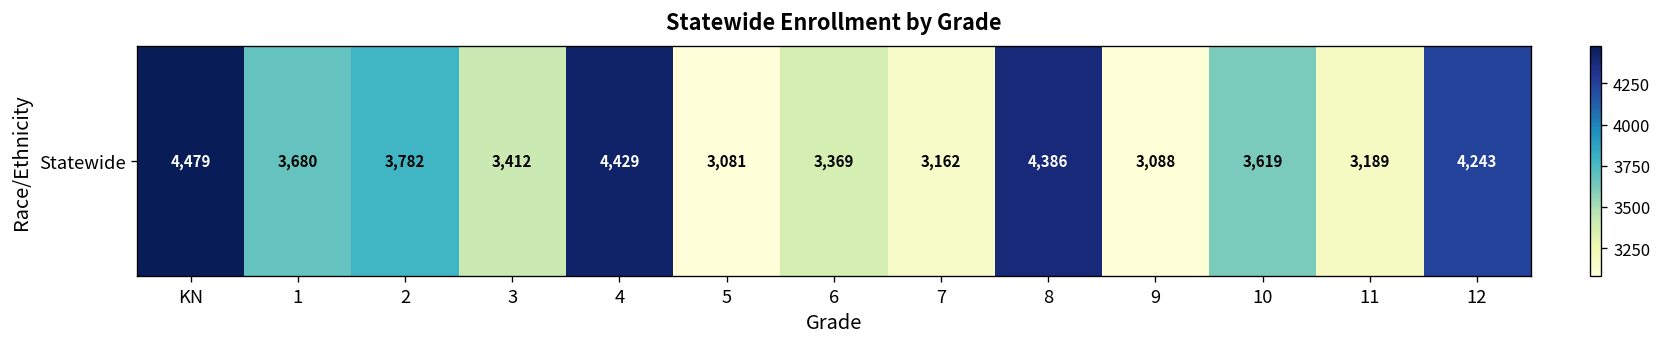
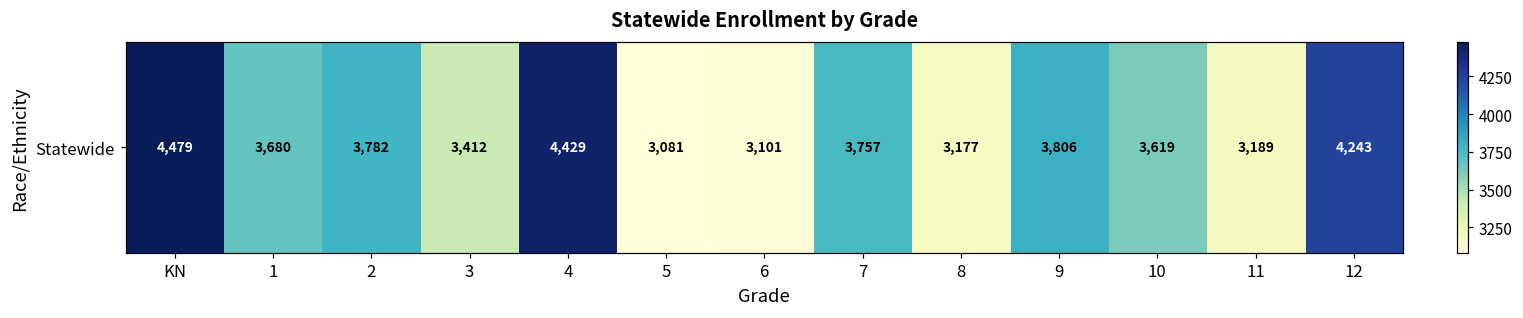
  {
    "Statewide": {
      "KN": "4,479",
      "1": "3,680",
      "2": "3,782",
      "3": "3,412",
      "4": "4,429",
      "5": "3,081",
-     "6": "3,369",
-     "7": "3,162",
-     "8": "4,386",
-     "9": "3,088",
+     "6": "3,101",
+     "7": "3,757",
+     "8": "3,177",
+     "9": "3,806",
      "10": "3,619",
      "11": "3,189",
      "12": "4,243"
    }
  }
